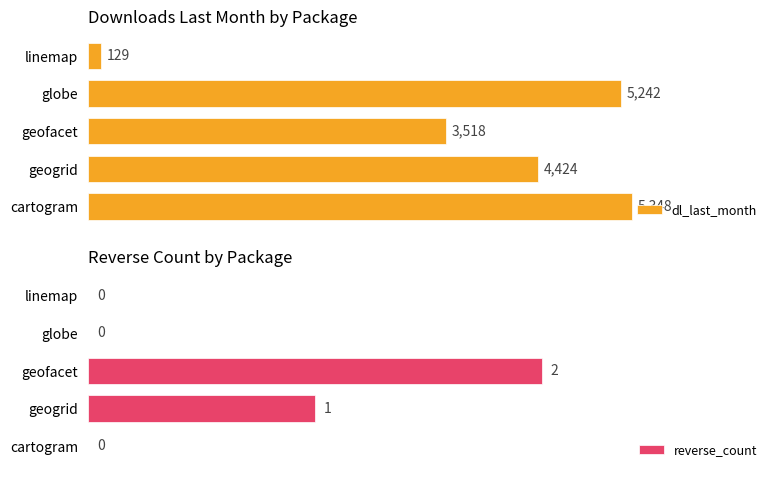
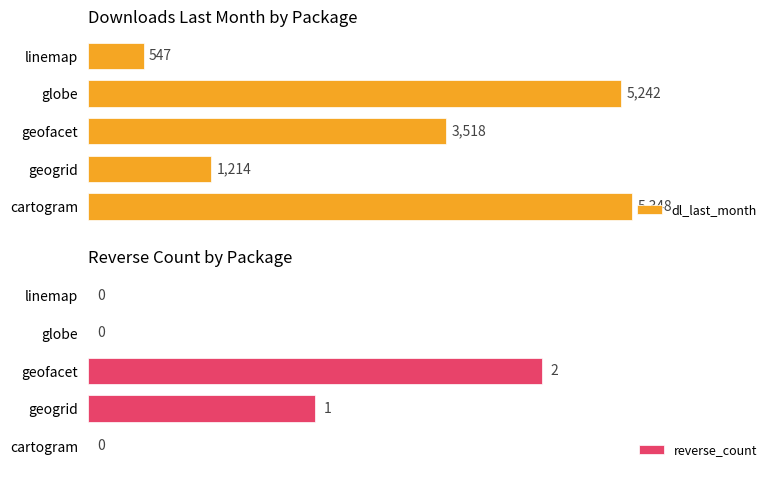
  {
    "Downloads Last Month by Package": {
-     "linemap": "129",
+     "linemap": "547",
      "globe": "5,242",
      "geofacet": "3,518",
-     "geogrid": "4,424",
+     "geogrid": "1,214",
      "cartogram": "5,348"
    },
    "Reverse Count by Package": {
      "linemap": "0",
      "globe": "0",
      "geofacet": "2",
      "geogrid": "1",
      "cartogram": "0"
    }
  }
